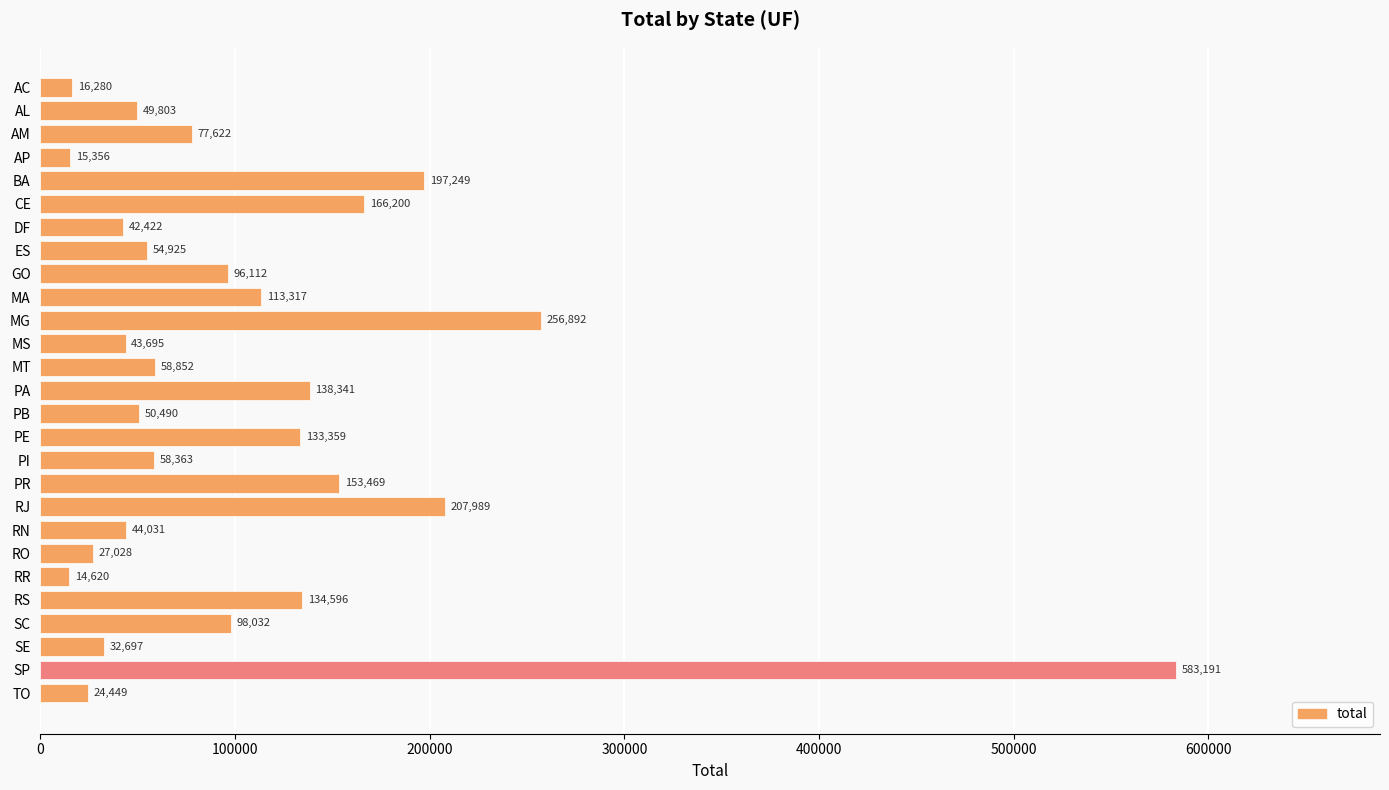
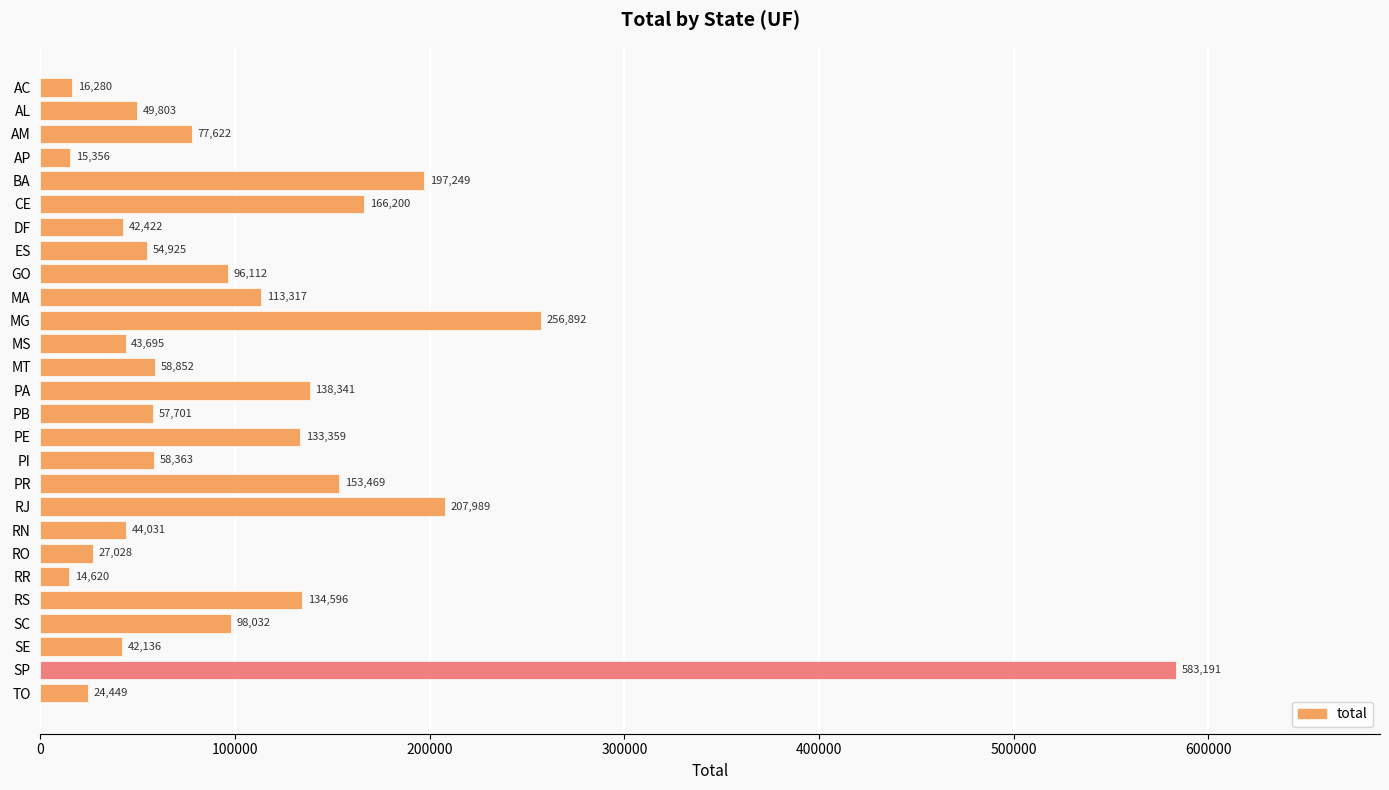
  {
    "AC": "16,280",
    "AL": "49,803",
    "AM": "77,622",
    "AP": "15,356",
    "BA": "197,249",
    "CE": "166,200",
    "DF": "42,422",
    "ES": "54,925",
    "GO": "96,112",
    "MA": "113,317",
    "MG": "256,892",
    "MS": "43,695",
    "MT": "58,852",
    "PA": "138,341",
-   "PB": "50,490",
+   "PB": "57,701",
    "PE": "133,359",
    "PI": "58,363",
    "PR": "153,469",
    "RJ": "207,989",
    "RN": "44,031",
    "RO": "27,028",
    "RR": "14,620",
    "RS": "134,596",
    "SC": "98,032",
-   "SE": "32,697",
+   "SE": "42,136",
    "SP": "583,191",
    "TO": "24,449"
  }
